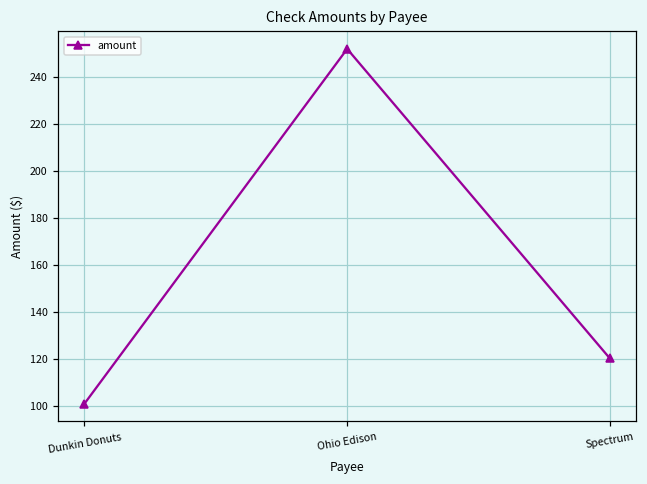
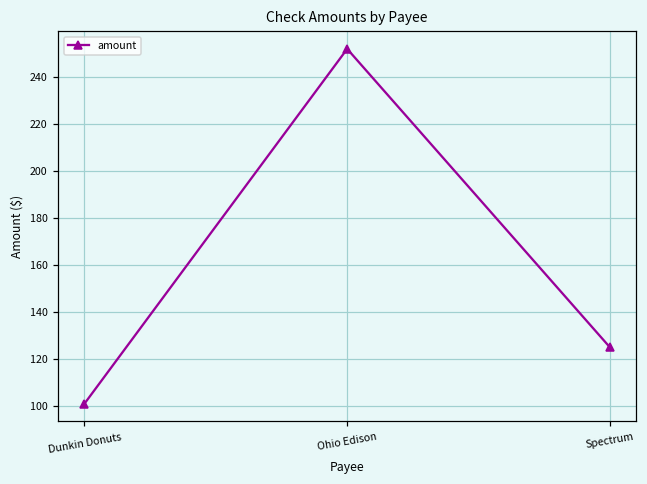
  {
    "Dunkin Donuts": 101,
    "Ohio Edison": 252,
-   "Spectrum": 120
+   "Spectrum": 125
  }
